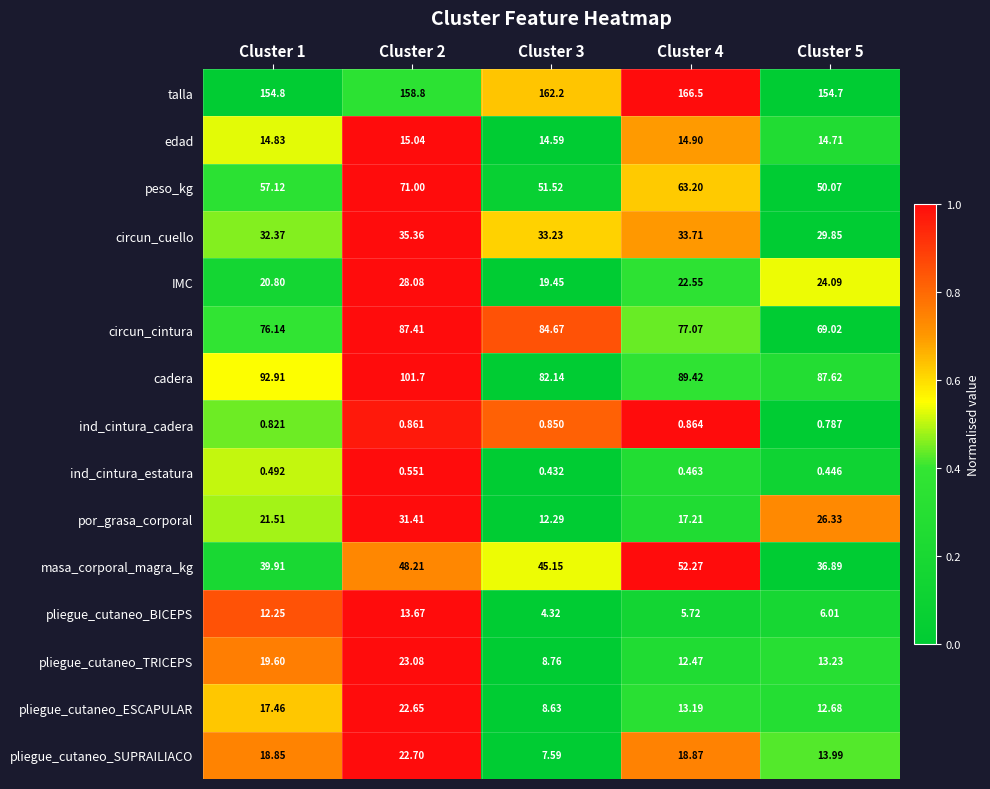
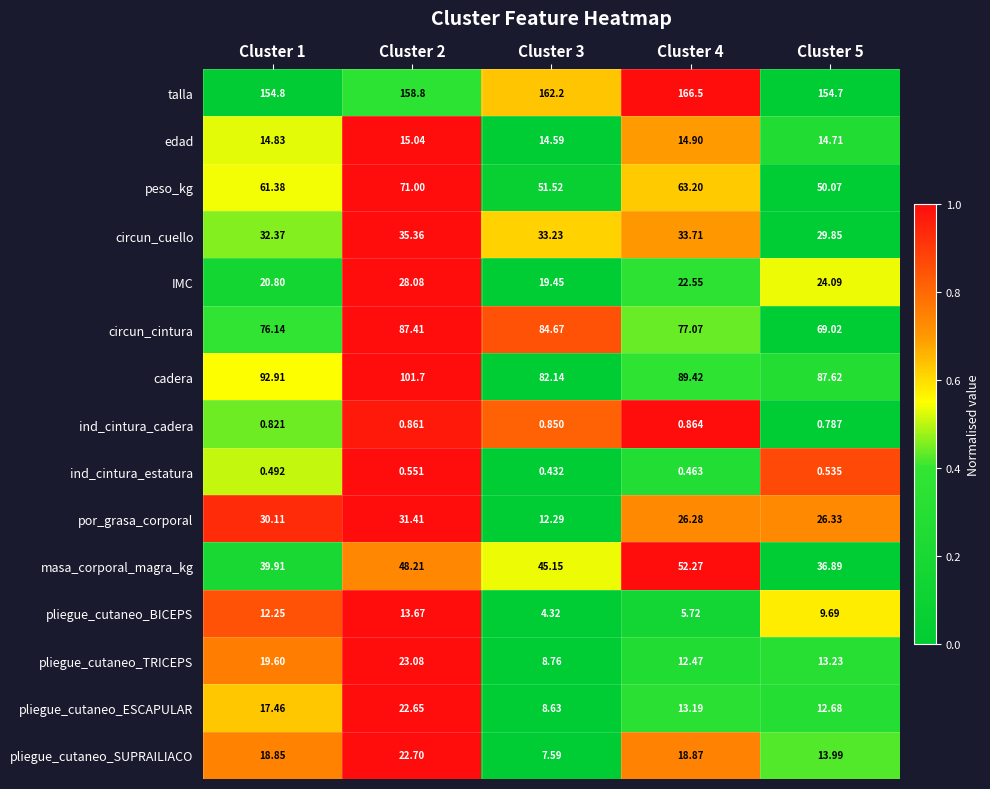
  {
    "talla": {
      "Cluster 1": 154.8,
      "Cluster 2": 158.8,
      "Cluster 3": 162.2,
      "Cluster 4": 166.5,
      "Cluster 5": 154.7
    },
    "edad": {
      "Cluster 1": 14.83,
      "Cluster 2": 15.04,
      "Cluster 3": 14.59,
      "Cluster 4": 14.90,
      "Cluster 5": 14.71
    },
    "peso_kg": {
-     "Cluster 1": 57.12,
+     "Cluster 1": 61.38,
      "Cluster 2": 71.00,
      "Cluster 3": 51.52,
      "Cluster 4": 63.20,
      "Cluster 5": 50.07
    },
    "circun_cuello": {
      "Cluster 1": 32.37,
      "Cluster 2": 35.36,
      "Cluster 3": 33.23,
      "Cluster 4": 33.71,
      "Cluster 5": 29.85
    },
    "IMC": {
      "Cluster 1": 20.80,
      "Cluster 2": 28.08,
      "Cluster 3": 19.45,
      "Cluster 4": 22.55,
      "Cluster 5": 24.09
    },
    "circun_cintura": {
      "Cluster 1": 76.14,
      "Cluster 2": 87.41,
      "Cluster 3": 84.67,
      "Cluster 4": 77.07,
      "Cluster 5": 69.02
    },
    "cadera": {
      "Cluster 1": 92.91,
      "Cluster 2": 101.7,
      "Cluster 3": 82.14,
      "Cluster 4": 89.42,
      "Cluster 5": 87.62
    },
    "ind_cintura_cadera": {
      "Cluster 1": 0.821,
      "Cluster 2": 0.861,
      "Cluster 3": 0.850,
      "Cluster 4": 0.864,
      "Cluster 5": 0.787
    },
    "ind_cintura_estatura": {
      "Cluster 1": 0.492,
      "Cluster 2": 0.551,
      "Cluster 3": 0.432,
      "Cluster 4": 0.463,
-     "Cluster 5": 0.446
+     "Cluster 5": 0.535
    },
    "por_grasa_corporal": {
-     "Cluster 1": 21.51,
+     "Cluster 1": 30.11,
      "Cluster 2": 31.41,
      "Cluster 3": 12.29,
-     "Cluster 4": 17.21,
+     "Cluster 4": 26.28,
      "Cluster 5": 26.33
    },
    "masa_corporal_magra_kg": {
      "Cluster 1": 39.91,
      "Cluster 2": 48.21,
      "Cluster 3": 45.15,
      "Cluster 4": 52.27,
      "Cluster 5": 36.89
    },
    "pliegue_cutaneo_BICEPS": {
      "Cluster 1": 12.25,
      "Cluster 2": 13.67,
      "Cluster 3": 4.32,
      "Cluster 4": 5.72,
-     "Cluster 5": 6.01
+     "Cluster 5": 9.69
    },
    "pliegue_cutaneo_TRICEPS": {
      "Cluster 1": 19.60,
      "Cluster 2": 23.08,
      "Cluster 3": 8.76,
      "Cluster 4": 12.47,
      "Cluster 5": 13.23
    },
    "pliegue_cutaneo_ESCAPULAR": {
      "Cluster 1": 17.46,
      "Cluster 2": 22.65,
      "Cluster 3": 8.63,
      "Cluster 4": 13.19,
      "Cluster 5": 12.68
    },
    "pliegue_cutaneo_SUPRAILIACO": {
      "Cluster 1": 18.85,
      "Cluster 2": 22.70,
      "Cluster 3": 7.59,
      "Cluster 4": 18.87,
      "Cluster 5": 13.99
    }
  }
